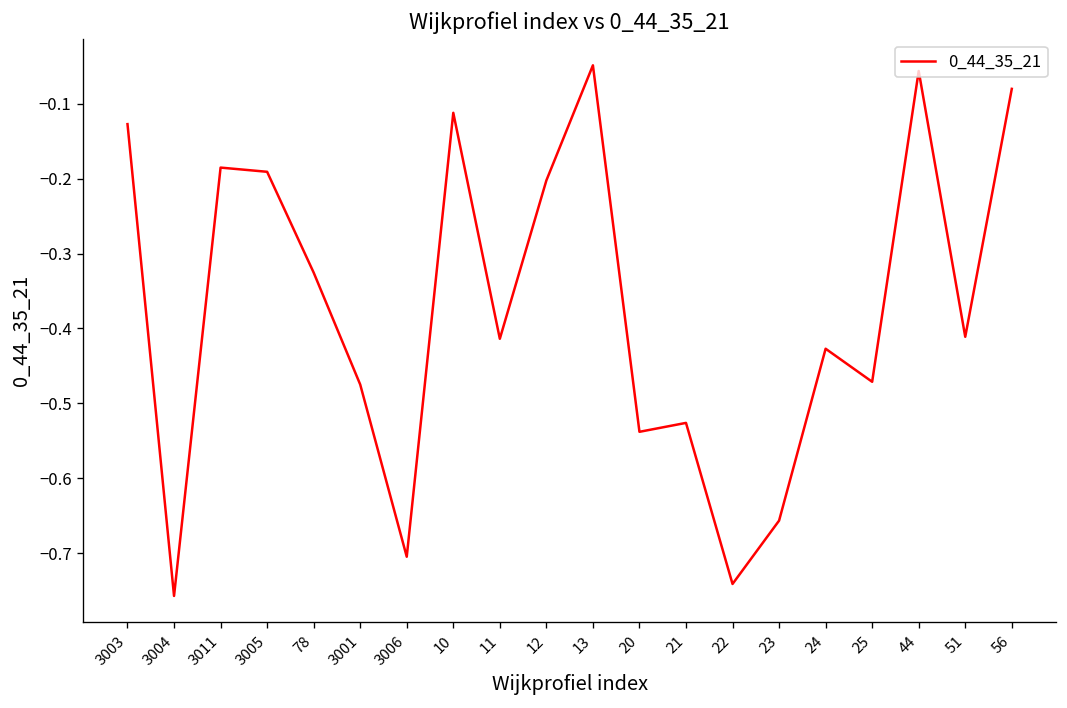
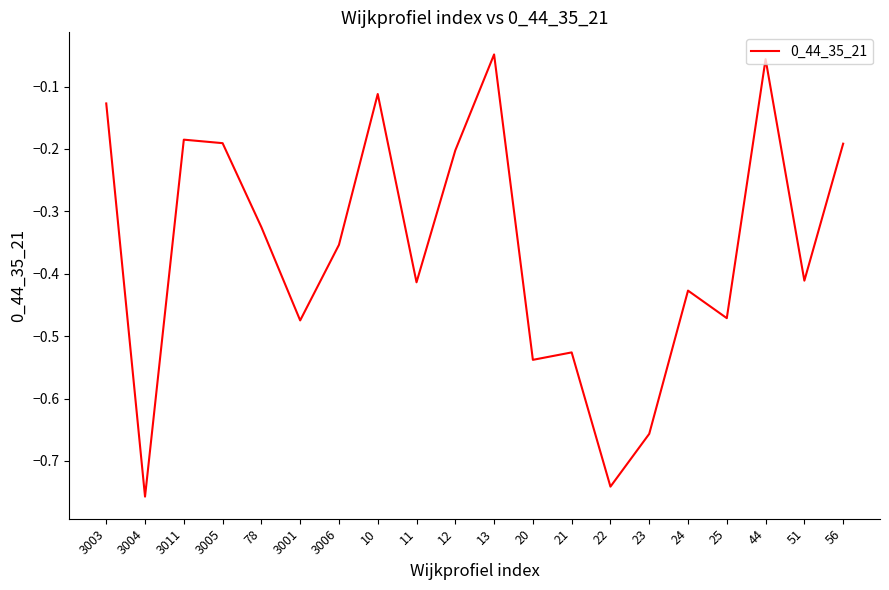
  {
    "3003": -0.13,
    "3004": -0.76,
    "3011": -0.19,
    "3005": -0.19,
    "78": -0.33,
    "3001": -0.47,
-   "3006": -0.70,
+   "3006": -0.35,
    "10": -0.11,
    "11": -0.41,
    "12": -0.20,
    "13": -0.05,
    "20": -0.54,
    "21": -0.53,
    "22": -0.74,
    "23": -0.66,
    "24": -0.43,
    "25": -0.47,
    "51": -0.41,
-   "56": -0.08
+   "56": -0.19
  }
